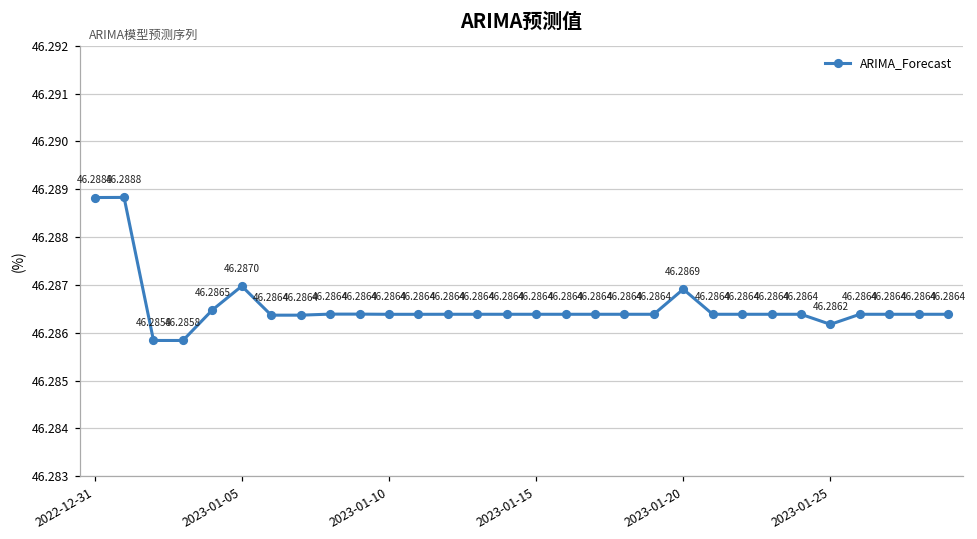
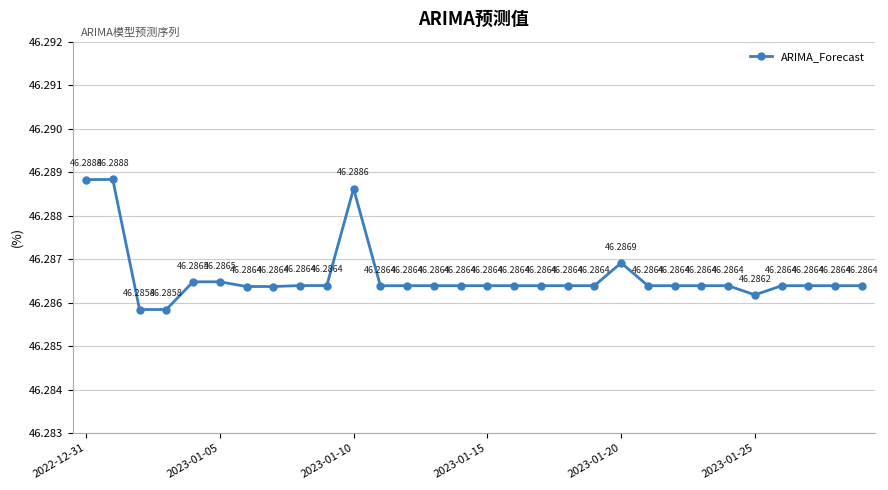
  {
-   "2023-01-05": 46.2870,
-   "2023-01-10": 46.2864,
+   "2023-01-05": 46.2865,
+   "2023-01-10": 46.2886,
    "2023-01-20": 46.2869,
    "2023-01-25": 46.2862
  }
